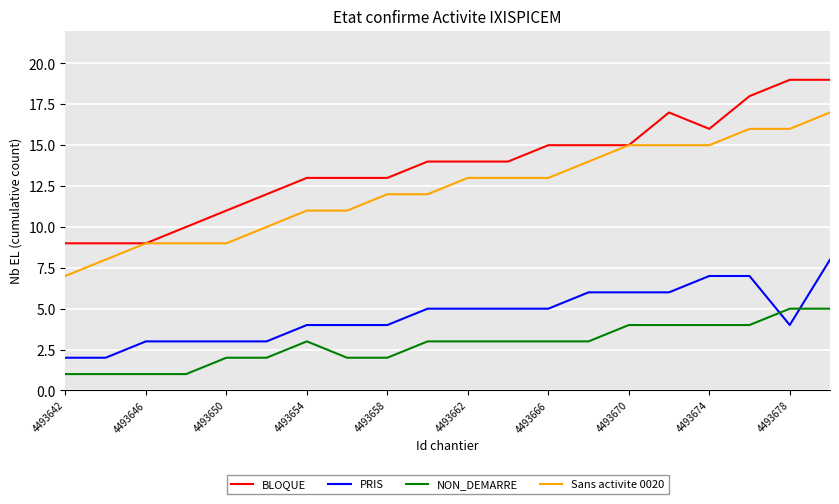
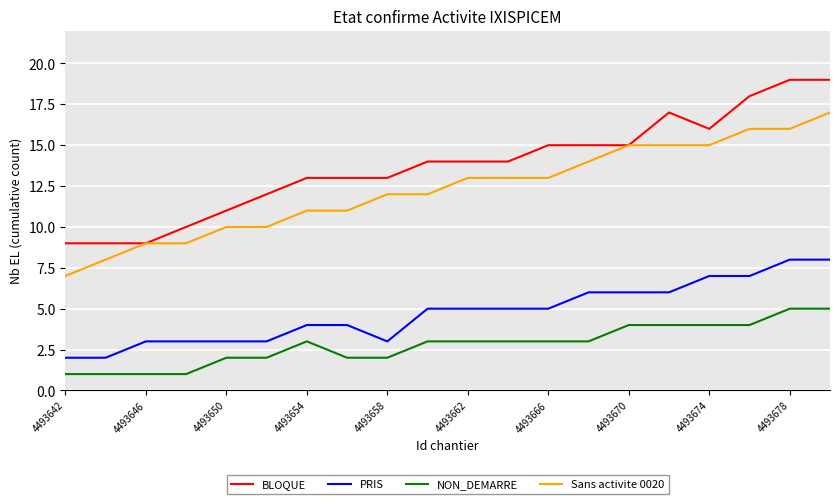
  {
    "BLOQUE": {
      "4493642": 9,
      "4493650": 11,
      "4493654": 13,
      "4493658": 13,
      "4493662": 14,
      "4493666": 15,
      "4493674": 16,
      "4493678": 19
    },
    "PRIS": {
      "4493642": 2,
      "4493646": 3,
      "4493650": 3,
      "4493654": 4,
-     "4493658": 4,
+     "4493658": 3,
      "4493662": 5,
      "4493666": 5,
      "4493670": 6,
      "4493674": 7,
-     "4493678": 4
+     "4493678": 8
    },
    "NON_DEMARRE": {
      "4493642": 1,
      "4493646": 1,
      "4493650": 2,
      "4493654": 3,
      "4493658": 2,
      "4493662": 3,
      "4493666": 3,
      "4493670": 4,
      "4493674": 4,
      "4493678": 5
    },
    "Sans activite 0020": {
      "4493642": 7,
-     "4493650": 9,
+     "4493650": 10,
      "4493654": 11,
      "4493658": 12,
      "4493662": 13,
      "4493666": 13,
      "4493674": 15,
      "4493678": 16
    }
  }
